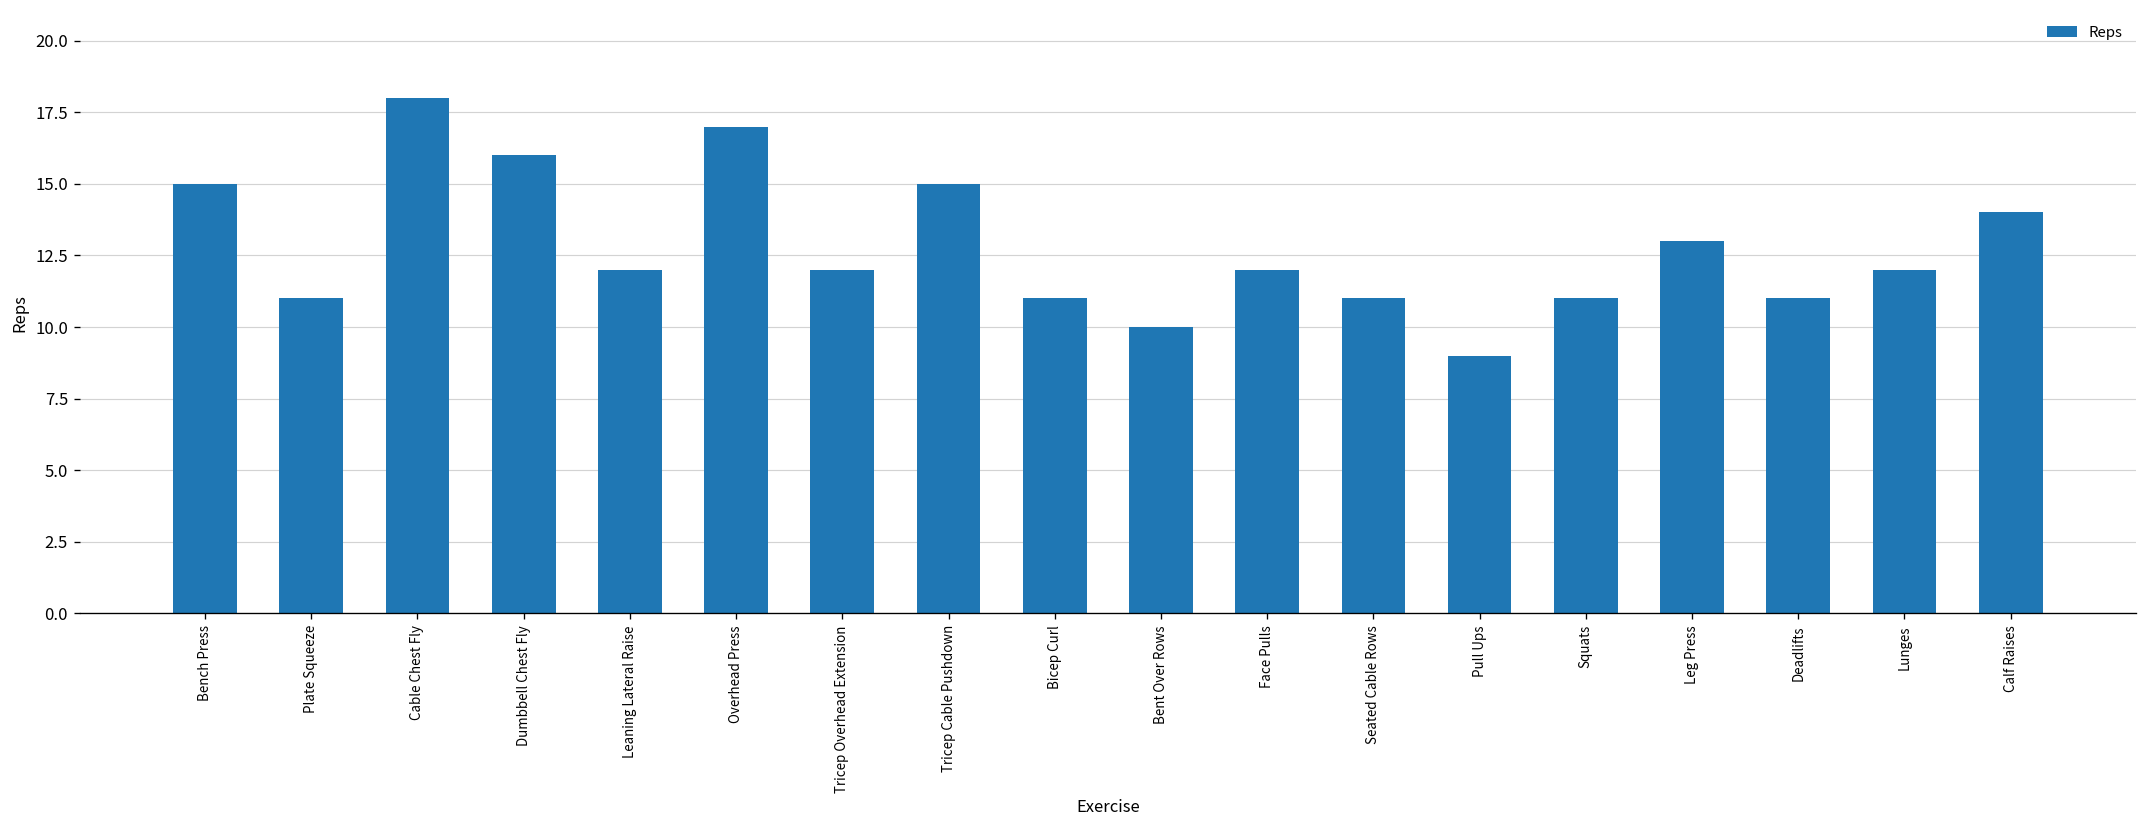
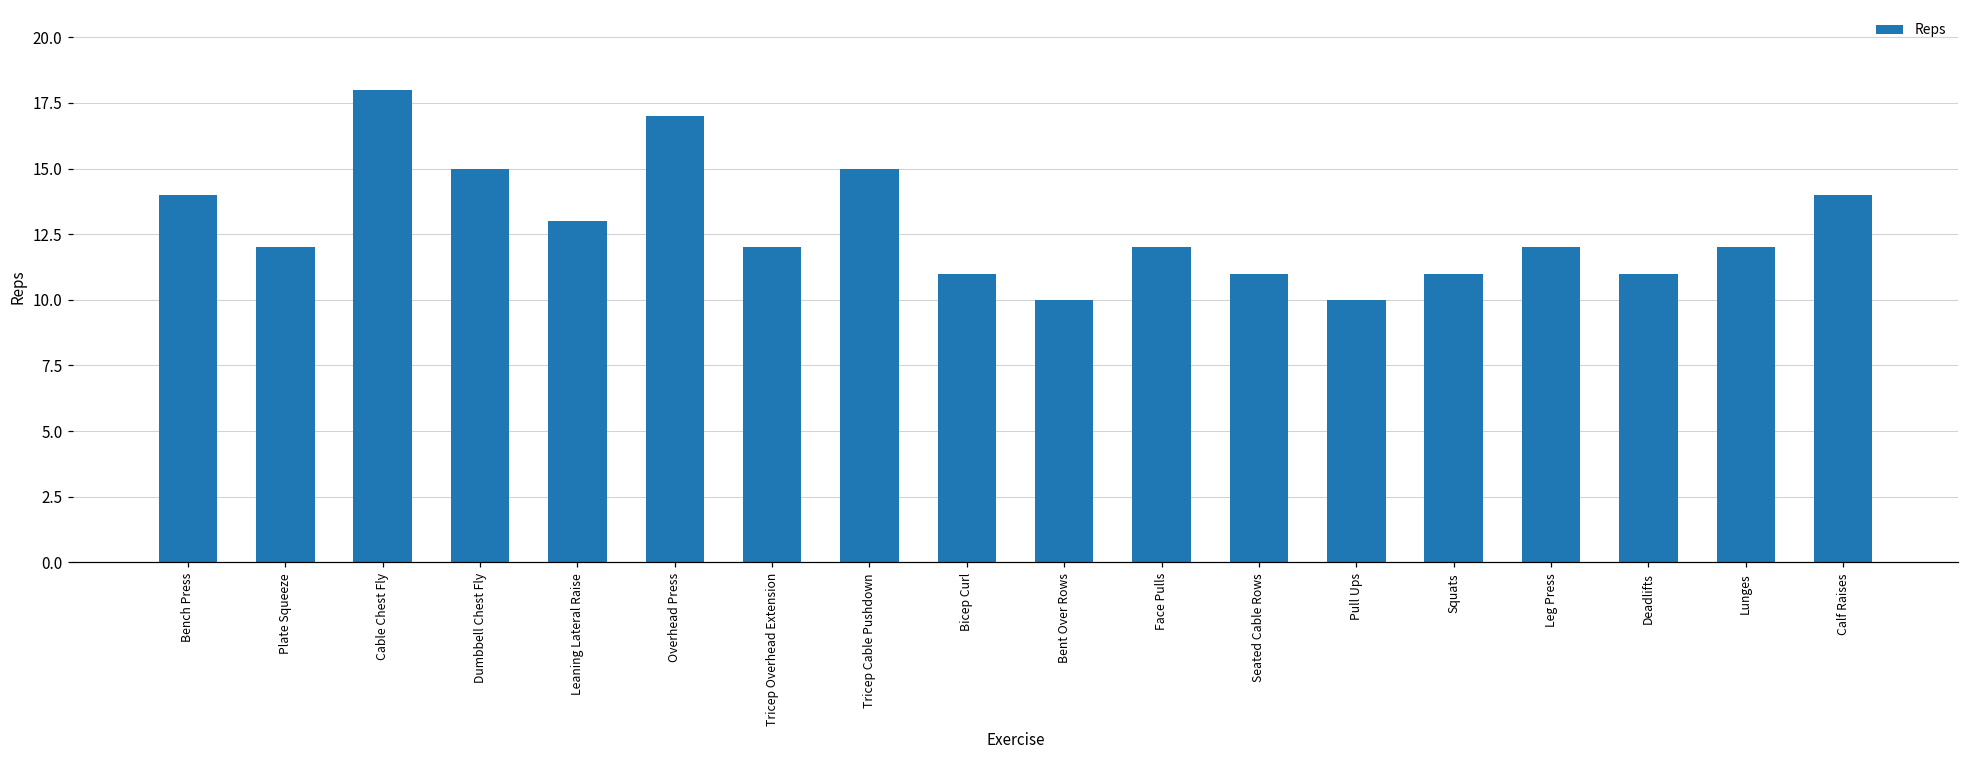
  {
-   "Bench Press": 15,
-   "Plate Squeeze": 11,
+   "Bench Press": 14,
+   "Plate Squeeze": 12,
    "Cable Chest Fly": 18,
-   "Dumbbell Chest Fly": 16,
-   "Leaning Lateral Raise": 12,
+   "Dumbbell Chest Fly": 15,
+   "Leaning Lateral Raise": 13,
    "Overhead Press": 17,
    "Tricep Overhead Extension": 12,
    "Tricep Cable Pushdown": 15,
    "Bicep Curl": 11,
    "Bent Over Rows": 10,
    "Face Pulls": 12,
    "Seated Cable Rows": 11,
-   "Pull Ups": 9,
+   "Pull Ups": 10,
    "Squats": 11,
-   "Leg Press": 13,
+   "Leg Press": 12,
    "Deadlifts": 11,
    "Lunges": 12,
    "Calf Raises": 14
  }
